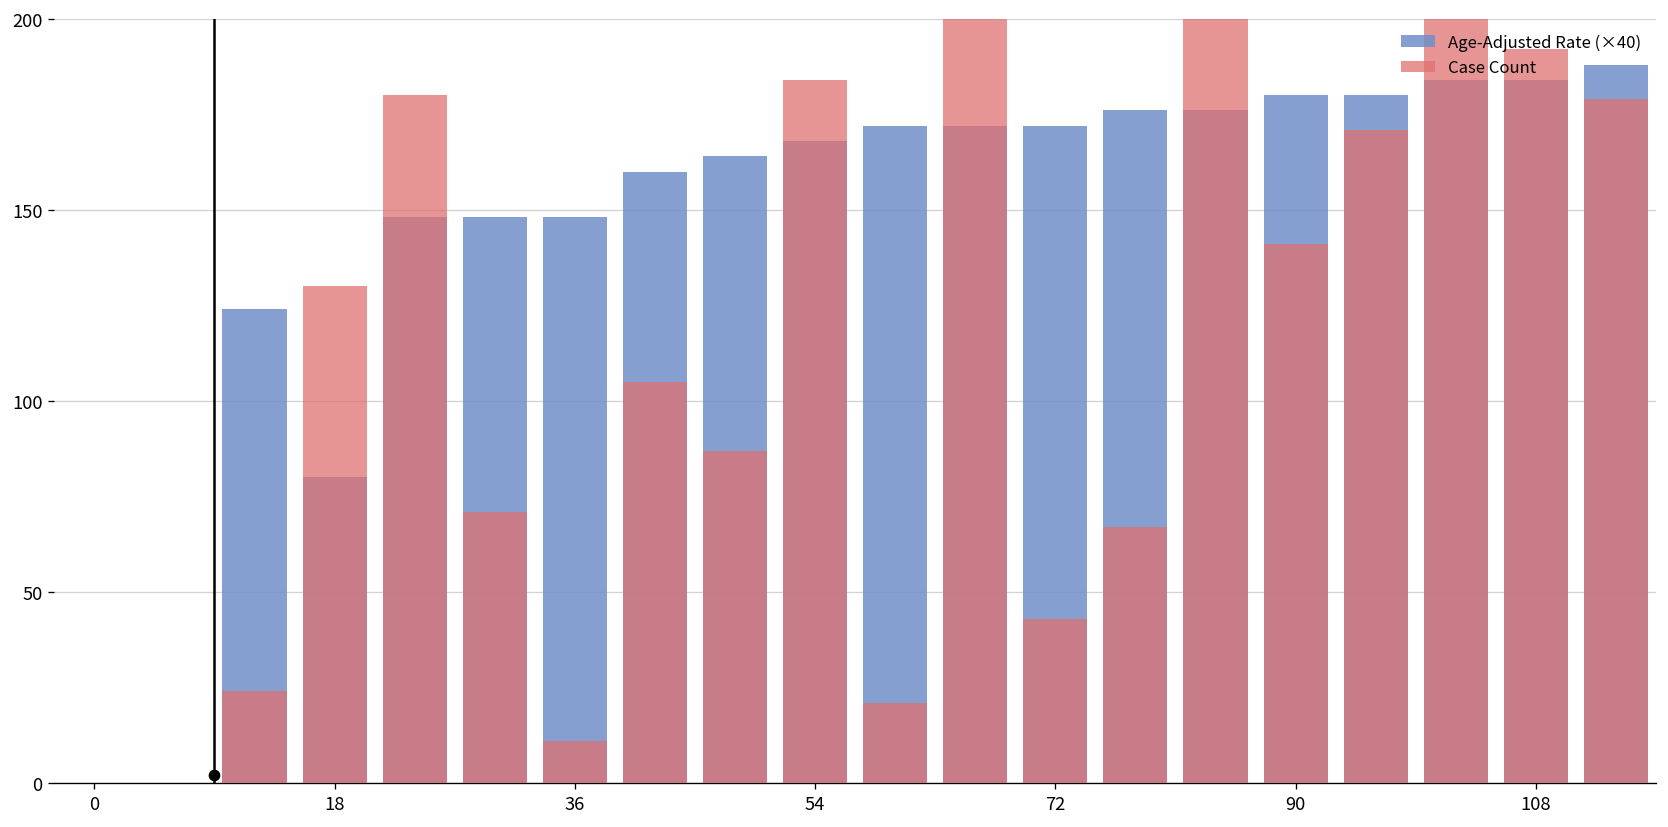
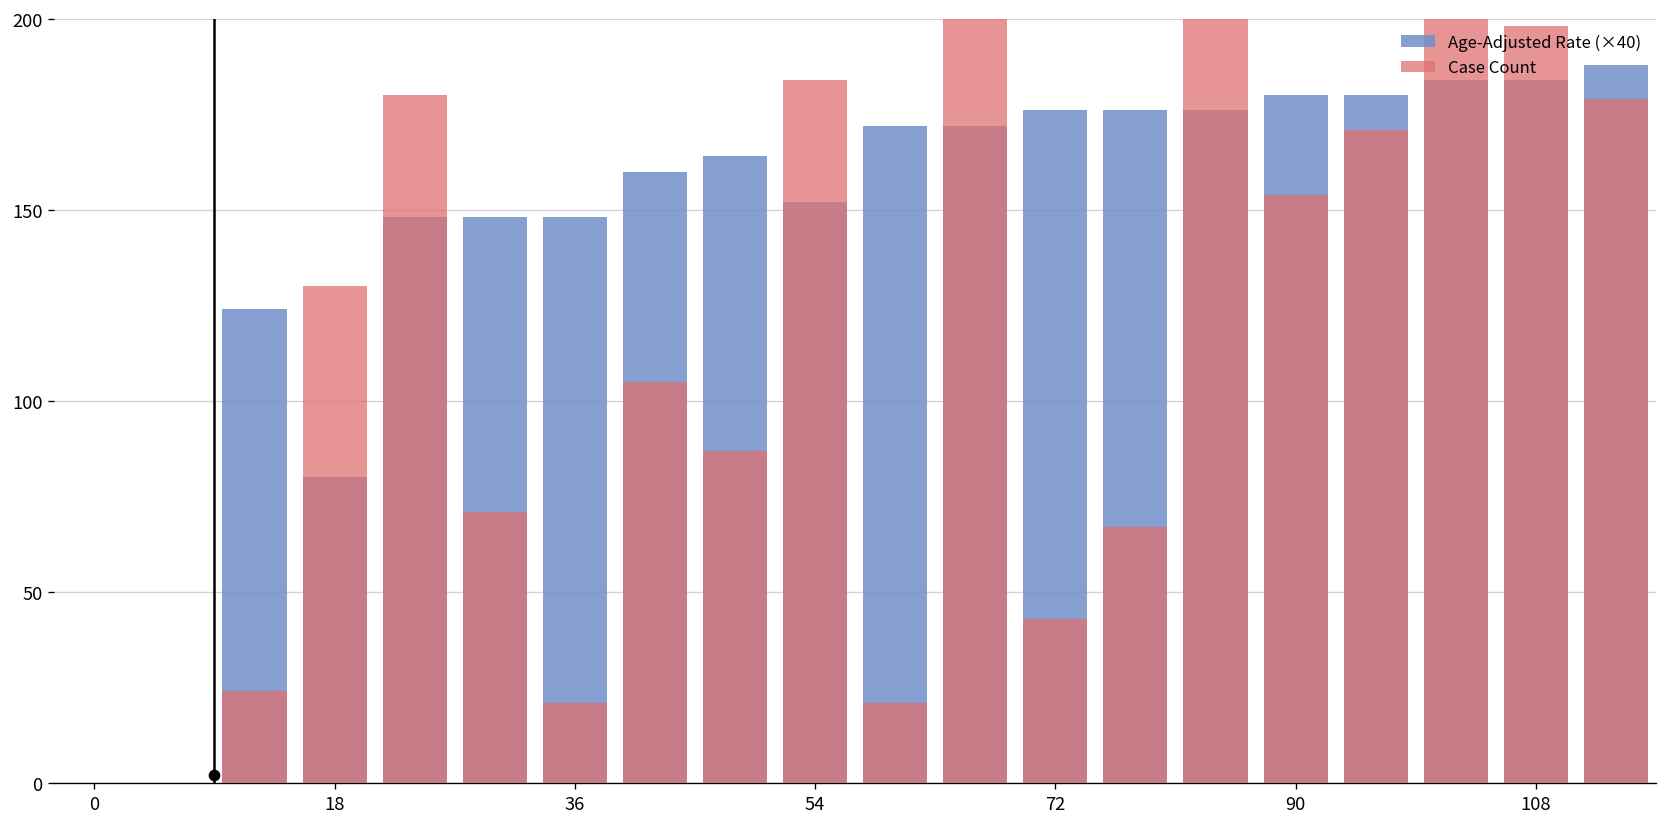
  {
    "Age-Adjusted Rate (×40)": {
      "0": 0,
      "36": 148,
-     "54": 168,
-     "72": 172,
+     "54": 152,
+     "72": 176,
      "90": 180
    },
    "Case Count": {
      "0": 0,
      "18": 130,
-     "36": 11,
+     "36": 21,
      "54": 184,
-     "90": 141,
-     "108": 192
+     "90": 154,
+     "108": 198
    }
  }
